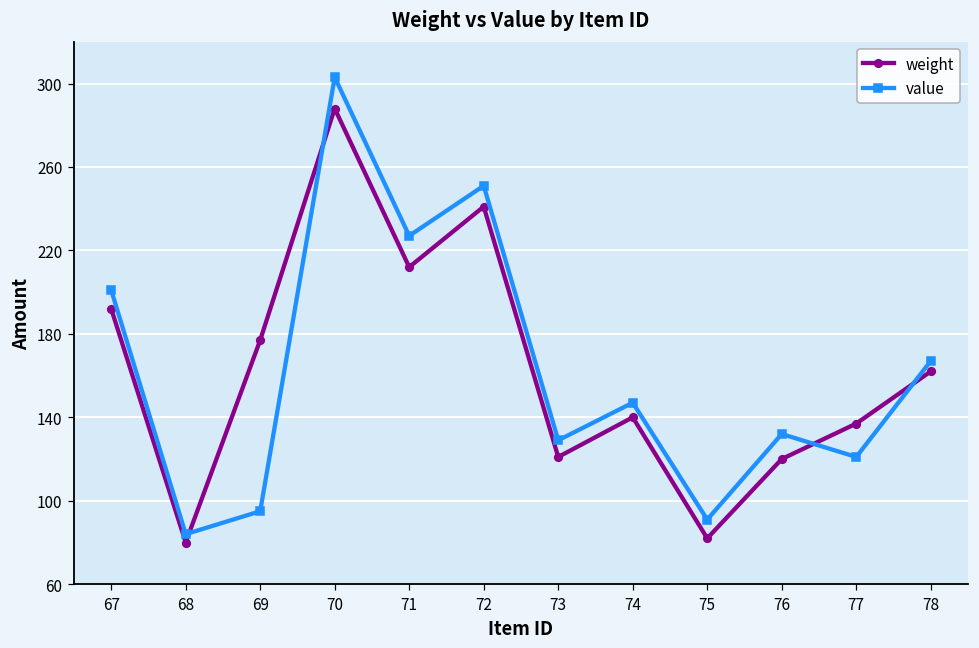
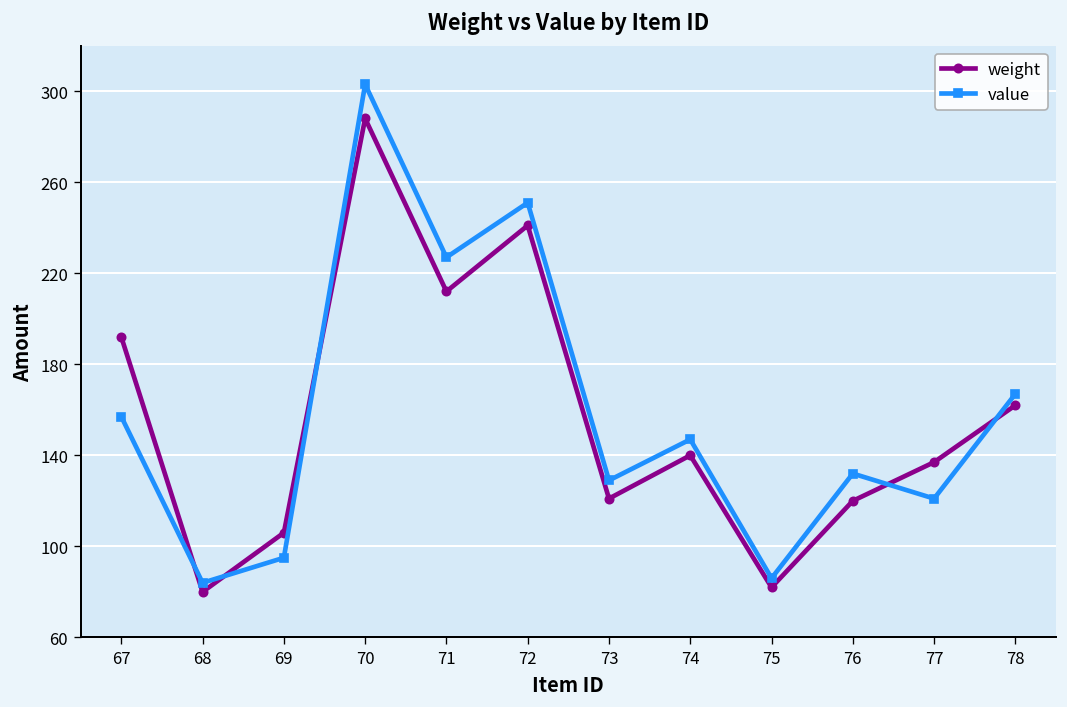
  {
    "weight": {
      "67": 192,
      "68": 80,
-     "69": 177,
+     "69": 106,
      "70": 288,
      "71": 212,
      "72": 241,
      "73": 121,
      "74": 140,
      "75": 82,
      "76": 120,
      "77": 137,
      "78": 162
    },
    "value": {
-     "67": 201,
+     "67": 157,
      "68": 84,
      "69": 95,
      "70": 303,
      "71": 227,
      "72": 251,
      "73": 129,
      "74": 147,
-     "75": 91,
+     "75": 86,
      "76": 132,
      "77": 121,
      "78": 167
    }
  }
